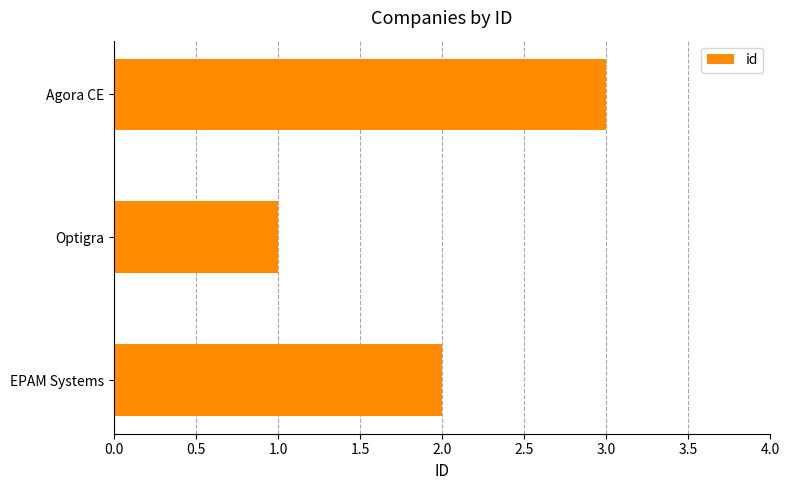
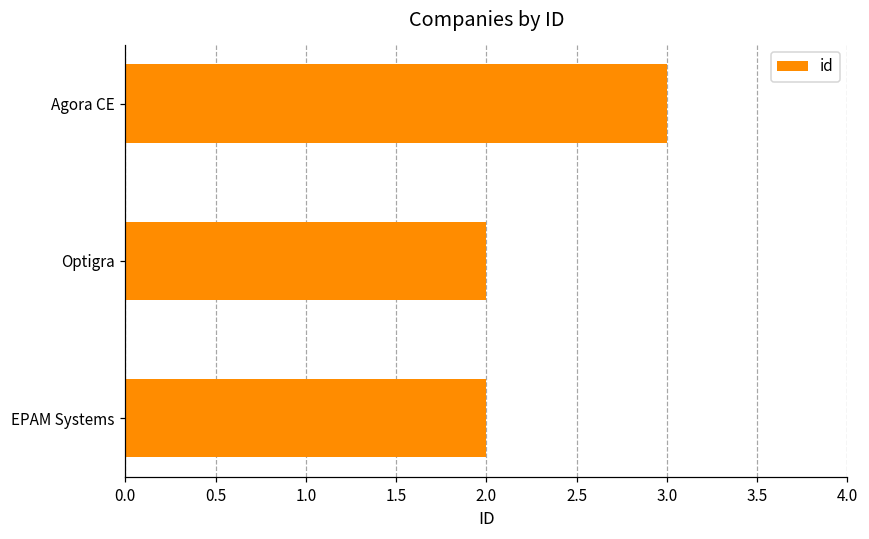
  {
    "Agora CE": 3,
-   "Optigra": 1,
+   "Optigra": 2,
    "EPAM Systems": 2
  }
